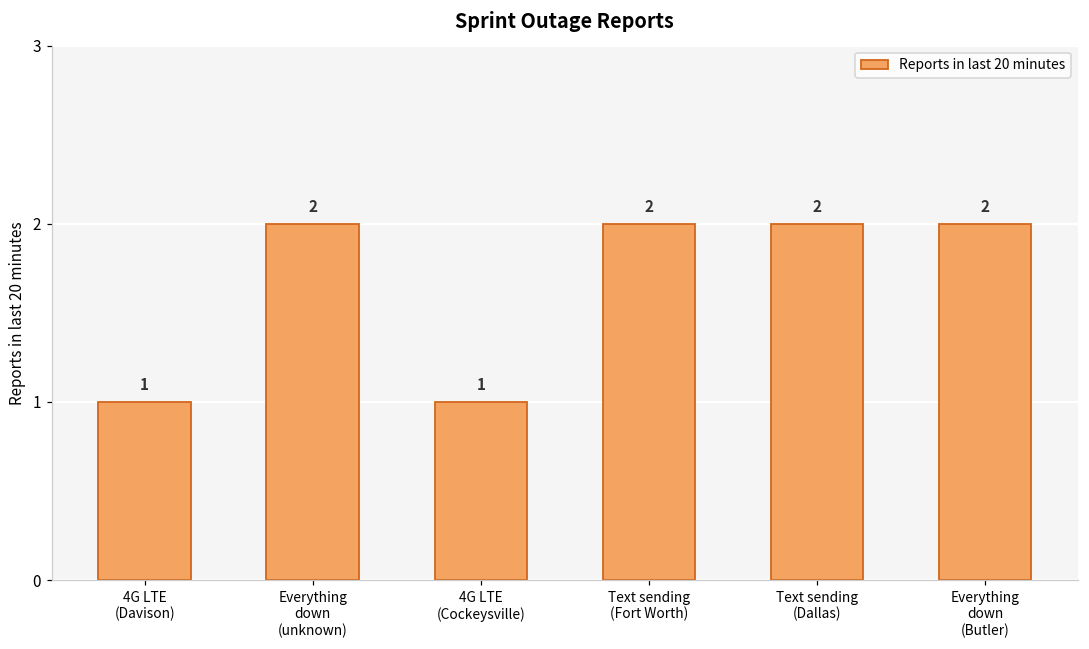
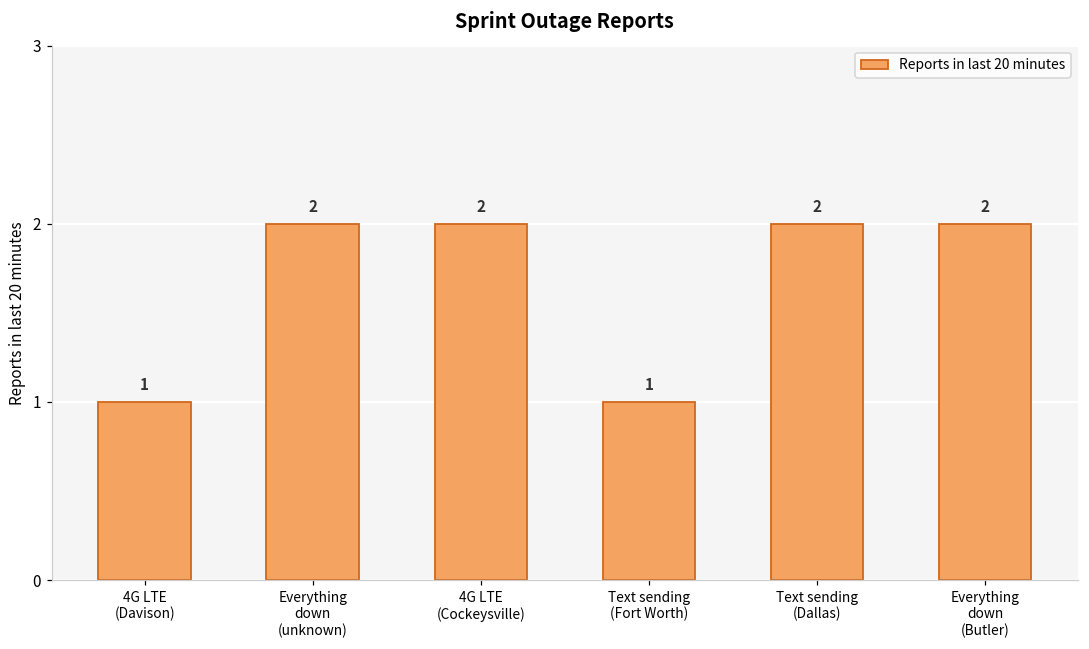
  {
    "4G LTE (Davison)": 1,
    "Everything down (unknown)": 2,
-   "4G LTE (Cockeysville)": 1,
-   "Text sending (Fort Worth)": 2,
+   "4G LTE (Cockeysville)": 2,
+   "Text sending (Fort Worth)": 1,
    "Text sending (Dallas)": 2,
    "Everything down (Butler)": 2
  }
